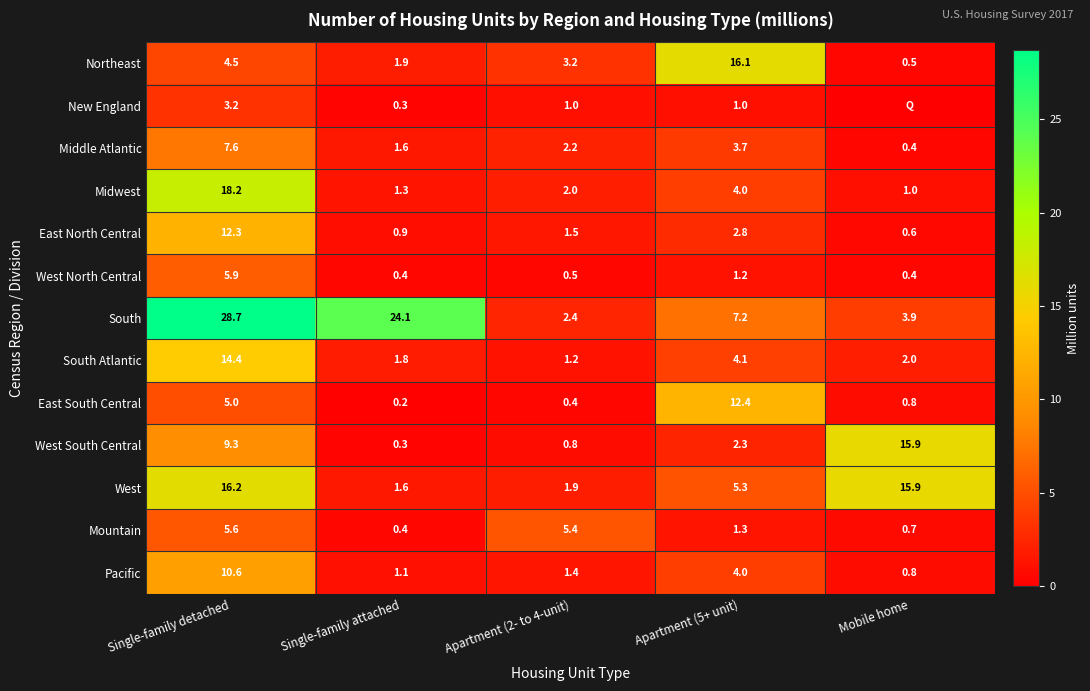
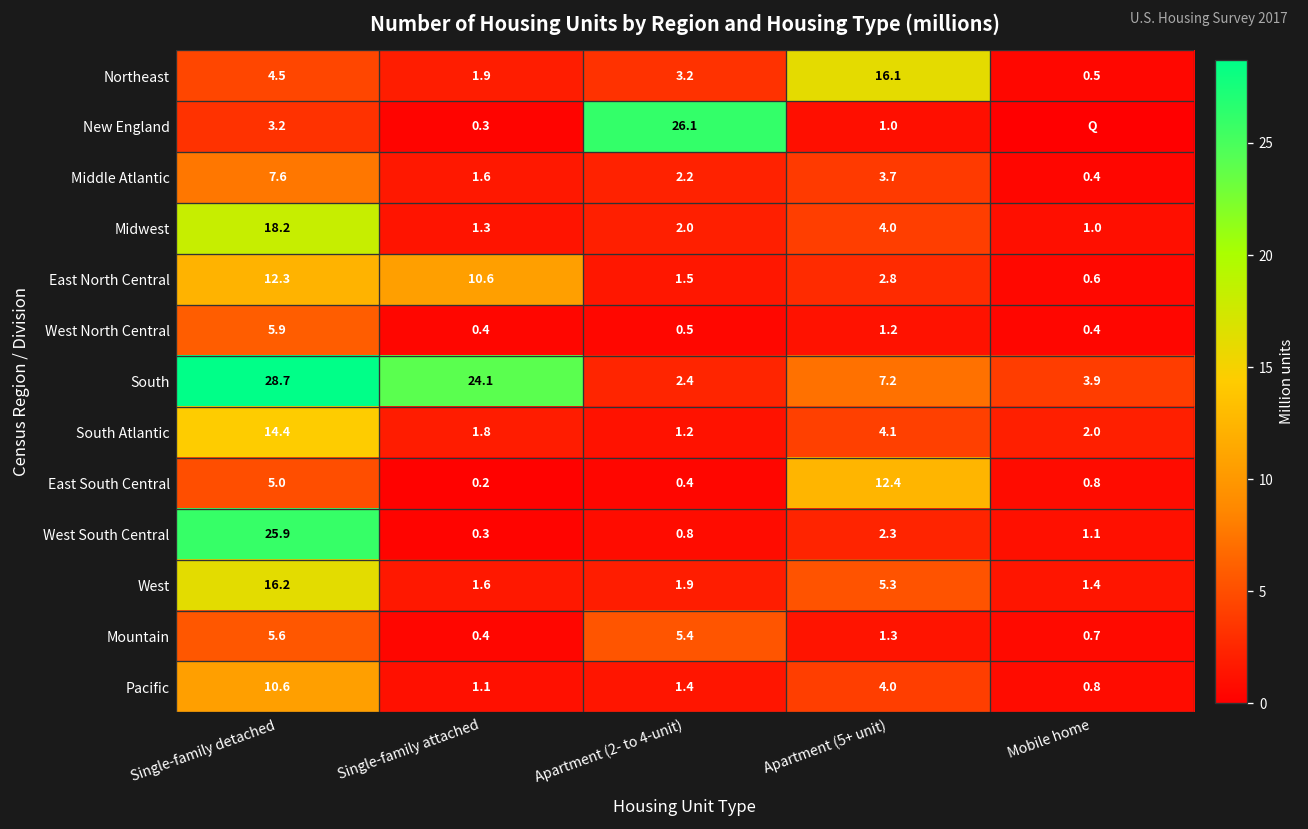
  {
    "Northeast": {
      "Single-family detached": 4.5,
      "Single-family attached": 1.9,
      "Apartment (2- to 4-unit)": 3.2,
      "Apartment (5+ unit)": 16.1,
      "Mobile home": 0.5
    },
    "New England": {
      "Single-family detached": 3.2,
      "Single-family attached": 0.3,
-     "Apartment (2- to 4-unit)": 1.0,
+     "Apartment (2- to 4-unit)": 26.1,
      "Apartment (5+ unit)": 1.0
    },
    "Middle Atlantic": {
      "Single-family detached": 7.6,
      "Single-family attached": 1.6,
      "Apartment (2- to 4-unit)": 2.2,
      "Apartment (5+ unit)": 3.7,
      "Mobile home": 0.4
    },
    "Midwest": {
      "Single-family detached": 18.2,
      "Single-family attached": 1.3,
      "Apartment (2- to 4-unit)": 2.0,
      "Apartment (5+ unit)": 4.0,
      "Mobile home": 1.0
    },
    "East North Central": {
      "Single-family detached": 12.3,
-     "Single-family attached": 0.9,
+     "Single-family attached": 10.6,
      "Apartment (2- to 4-unit)": 1.5,
      "Apartment (5+ unit)": 2.8,
      "Mobile home": 0.6
    },
    "West North Central": {
      "Single-family detached": 5.9,
      "Single-family attached": 0.4,
      "Apartment (2- to 4-unit)": 0.5,
      "Apartment (5+ unit)": 1.2,
      "Mobile home": 0.4
    },
    "South": {
      "Single-family detached": 28.7,
      "Single-family attached": 24.1,
      "Apartment (2- to 4-unit)": 2.4,
      "Apartment (5+ unit)": 7.2,
      "Mobile home": 3.9
    },
    "South Atlantic": {
      "Single-family detached": 14.4,
      "Single-family attached": 1.8,
      "Apartment (2- to 4-unit)": 1.2,
      "Apartment (5+ unit)": 4.1,
      "Mobile home": 2.0
    },
    "East South Central": {
      "Single-family detached": 5.0,
      "Single-family attached": 0.2,
      "Apartment (2- to 4-unit)": 0.4,
      "Apartment (5+ unit)": 12.4,
      "Mobile home": 0.8
    },
    "West South Central": {
-     "Single-family detached": 9.3,
+     "Single-family detached": 25.9,
      "Single-family attached": 0.3,
      "Apartment (2- to 4-unit)": 0.8,
      "Apartment (5+ unit)": 2.3,
-     "Mobile home": 15.9
+     "Mobile home": 1.1
    },
    "West": {
      "Single-family detached": 16.2,
      "Single-family attached": 1.6,
      "Apartment (2- to 4-unit)": 1.9,
      "Apartment (5+ unit)": 5.3,
-     "Mobile home": 15.9
+     "Mobile home": 1.4
    },
    "Mountain": {
      "Single-family detached": 5.6,
      "Single-family attached": 0.4,
      "Apartment (2- to 4-unit)": 5.4,
      "Apartment (5+ unit)": 1.3,
      "Mobile home": 0.7
    },
    "Pacific": {
      "Single-family detached": 10.6,
      "Single-family attached": 1.1,
      "Apartment (2- to 4-unit)": 1.4,
      "Apartment (5+ unit)": 4.0,
      "Mobile home": 0.8
    }
  }
